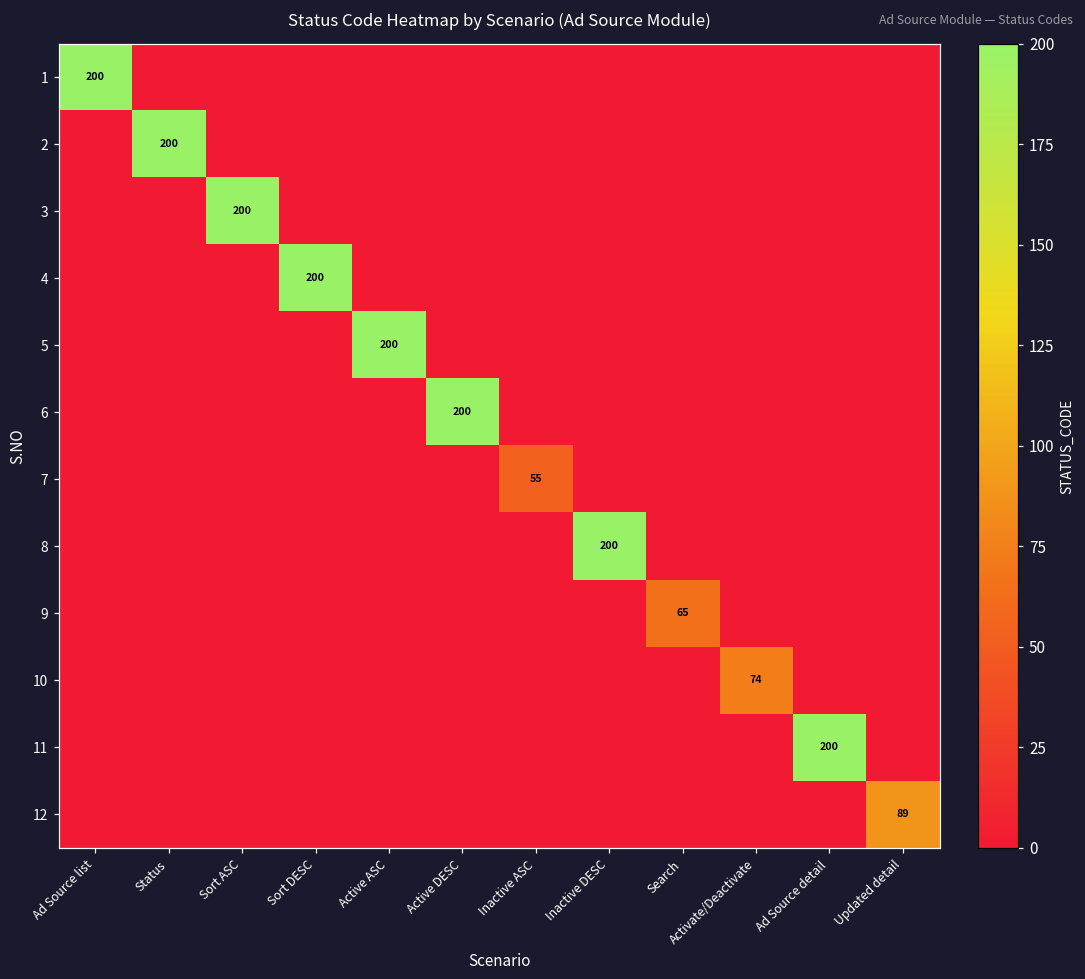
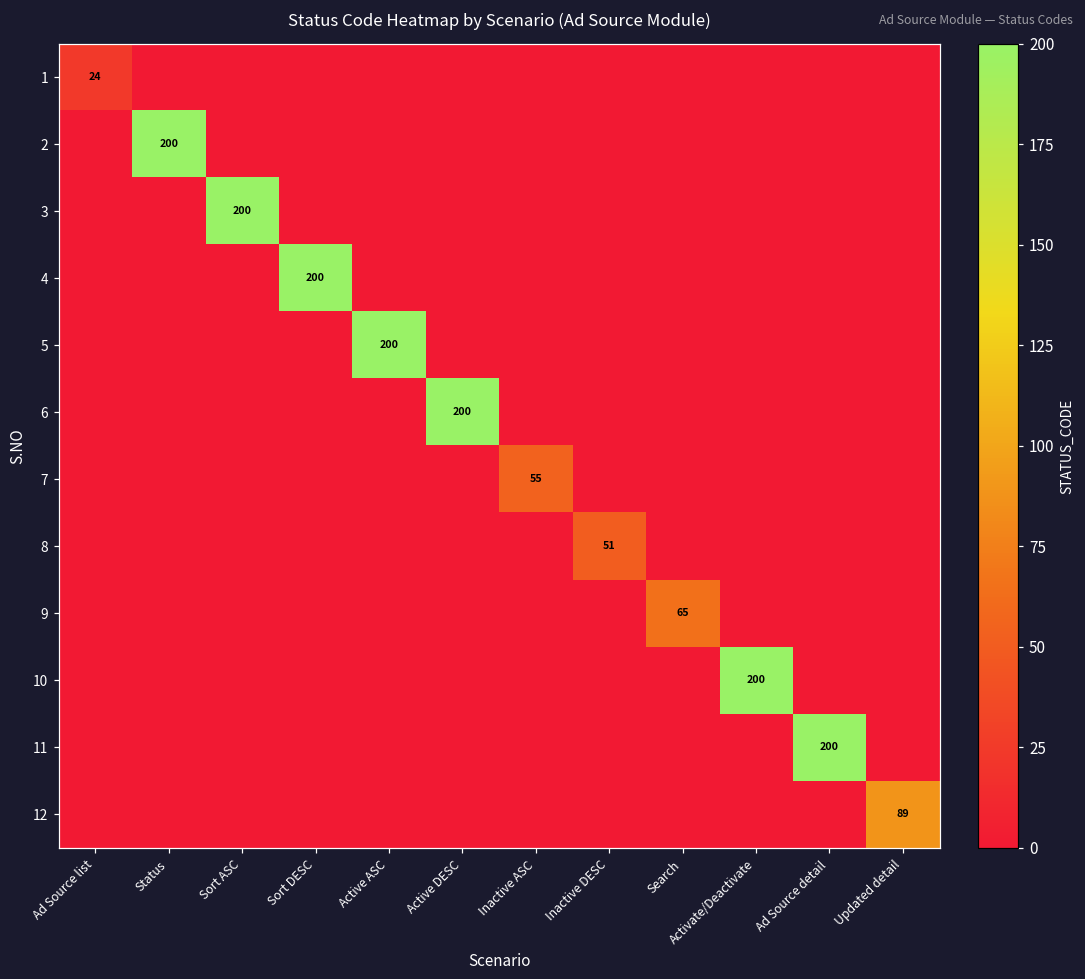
  {
    "1": {
-     "Ad Source list": 200
+     "Ad Source list": 24
    },
    "2": {
      "Status": 200
    },
    "3": {
      "Sort ASC": 200
    },
    "4": {
      "Sort DESC": 200
    },
    "5": {
      "Active ASC": 200
    },
    "6": {
      "Active DESC": 200
    },
    "7": {
      "Inactive ASC": 55
    },
    "8": {
-     "Inactive DESC": 200
+     "Inactive DESC": 51
    },
    "9": {
      "Search": 65
    },
    "10": {
-     "Activate/Deactivate": 74
+     "Activate/Deactivate": 200
    },
    "11": {
      "Ad Source detail": 200
    },
    "12": {
      "Updated detail": 89
    }
  }
